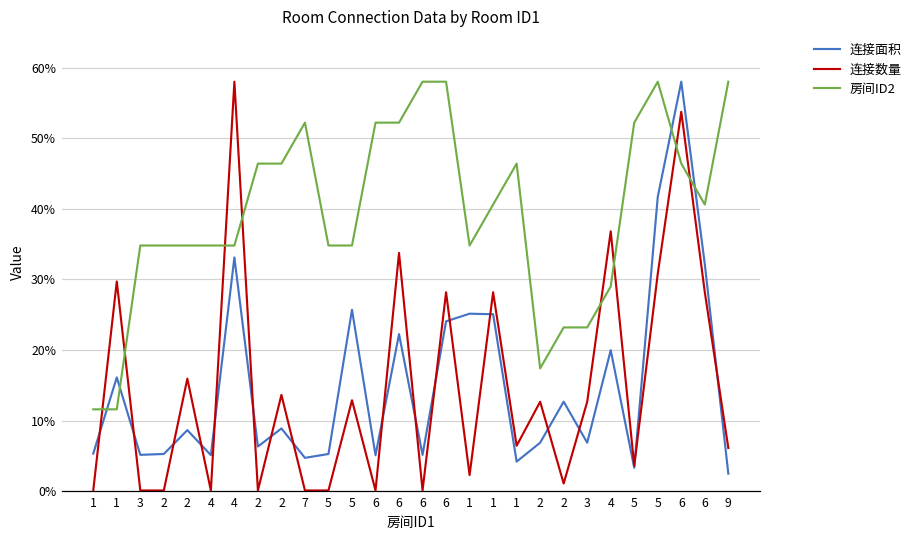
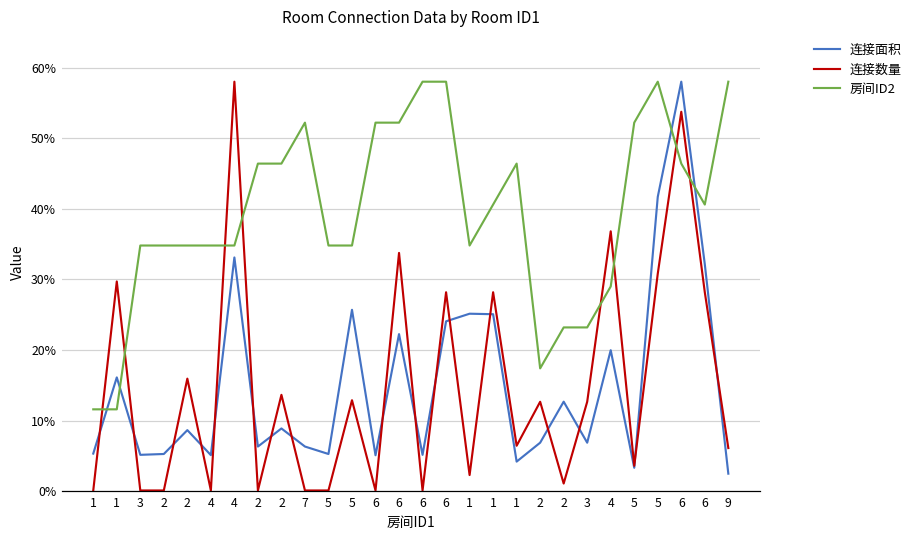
  {
    "连接面积": {
-     "7": "5%",
+     "7": "6%",
      "9": "2%"
    },
    "连接数量": {
      "7": "0%",
      "9": "6%"
    },
    "房间ID2": {
      "7": "52%",
      "9": "58%"
    }
  }
